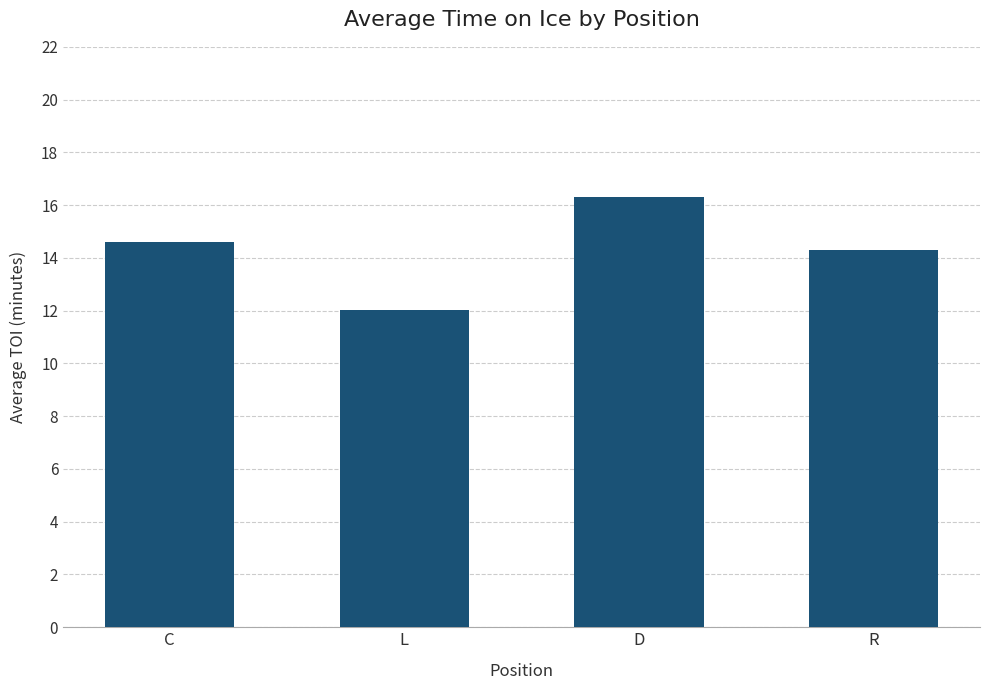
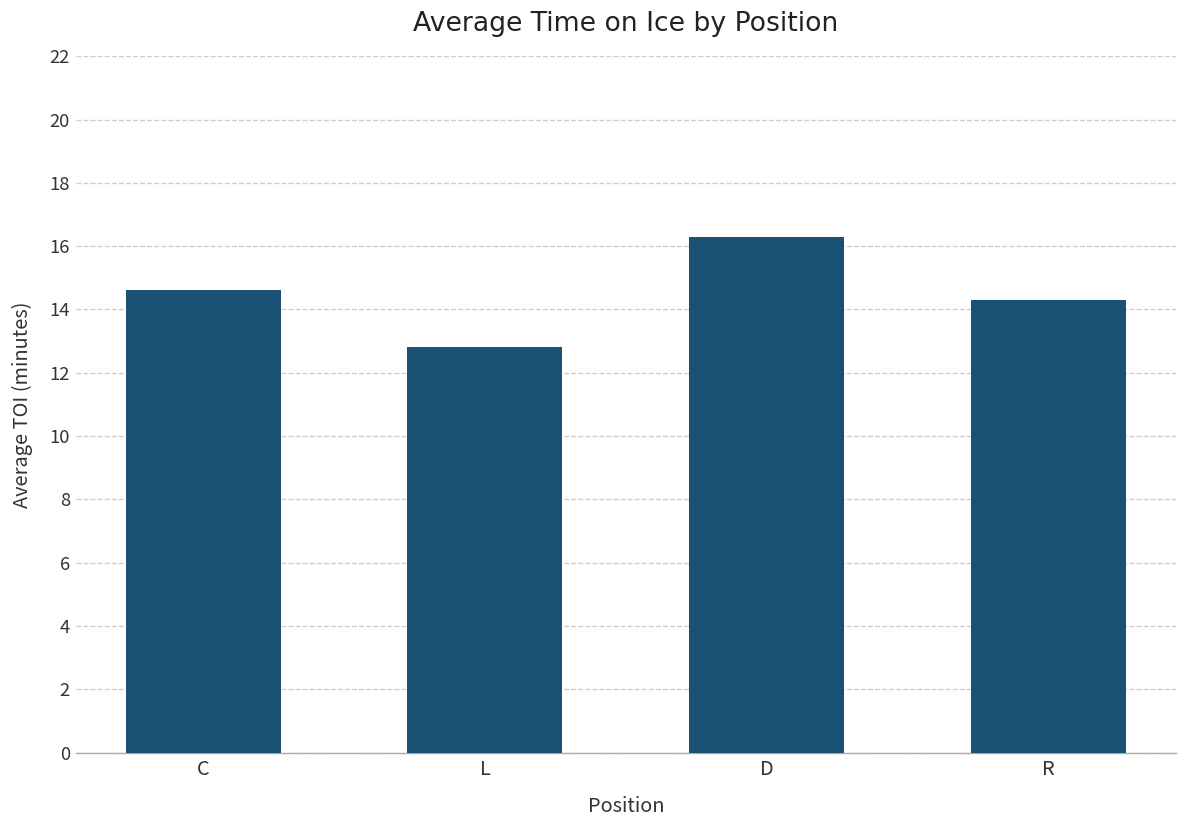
  {
    "C": 14.6,
-   "L": 12.0,
+   "L": 12.8,
    "D": 16.3,
    "R": 14.3
  }
